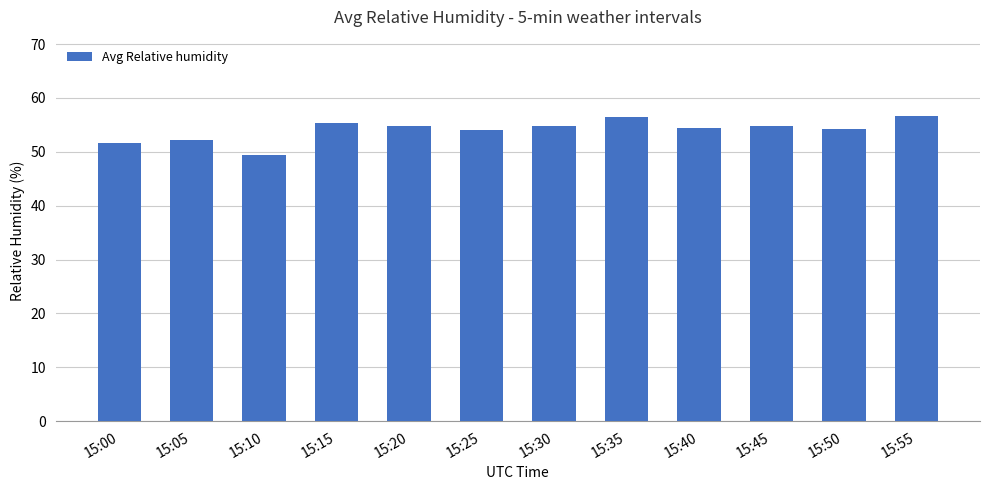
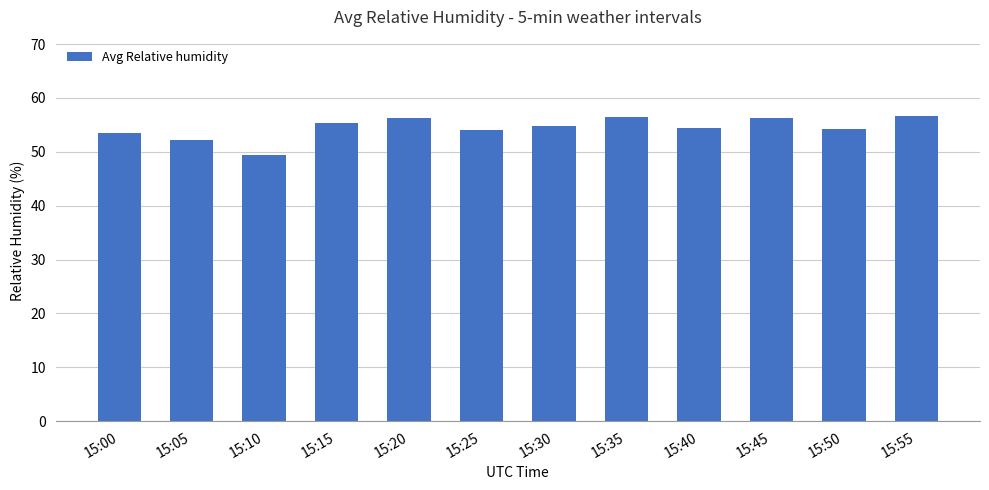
  {
-   "15:00": 52,
+   "15:00": 54,
    "15:05": 52,
    "15:10": 49,
    "15:15": 55,
-   "15:20": 55,
+   "15:20": 56,
    "15:25": 54,
    "15:30": 55,
    "15:35": 56,
    "15:40": 55,
-   "15:45": 55,
+   "15:45": 56,
    "15:50": 54,
    "15:55": 57
  }
